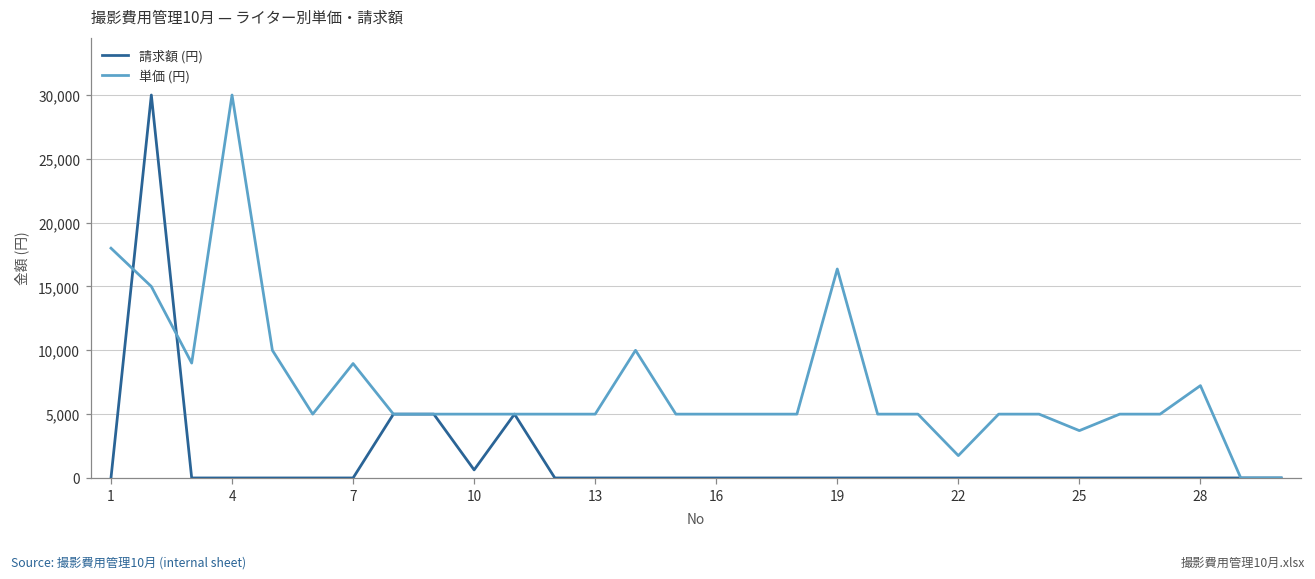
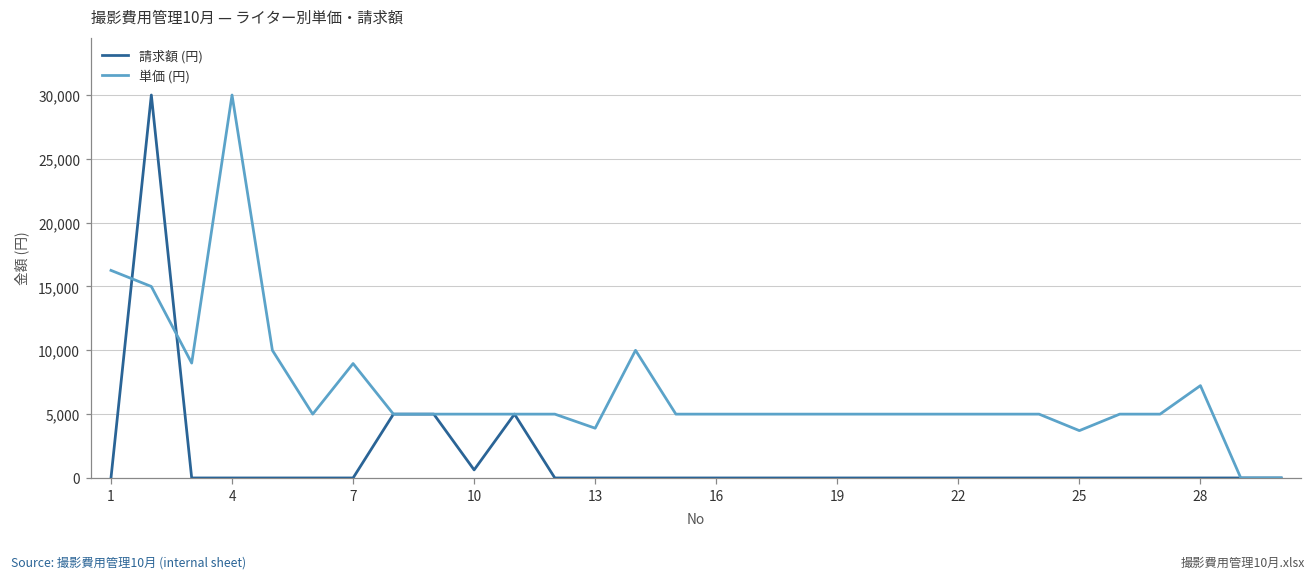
  {
    "請求額 (円)": {
      "1": "0",
      "4": "0",
      "7": "0",
      "10": "600",
      "13": "0",
      "16": "0",
      "19": "0",
      "22": "0",
      "25": "0",
      "28": "0"
    },
    "単価 (円)": {
-     "1": "18,000",
+     "1": "16,300",
      "4": "30,000",
      "7": "9,000",
      "10": "5,000",
-     "13": "5,000",
+     "13": "3,900",
      "16": "5,000",
-     "19": "16,400",
-     "22": "1,800",
+     "19": "5,000",
+     "22": "5,000",
      "25": "3,700",
      "28": "7,200"
    }
  }
